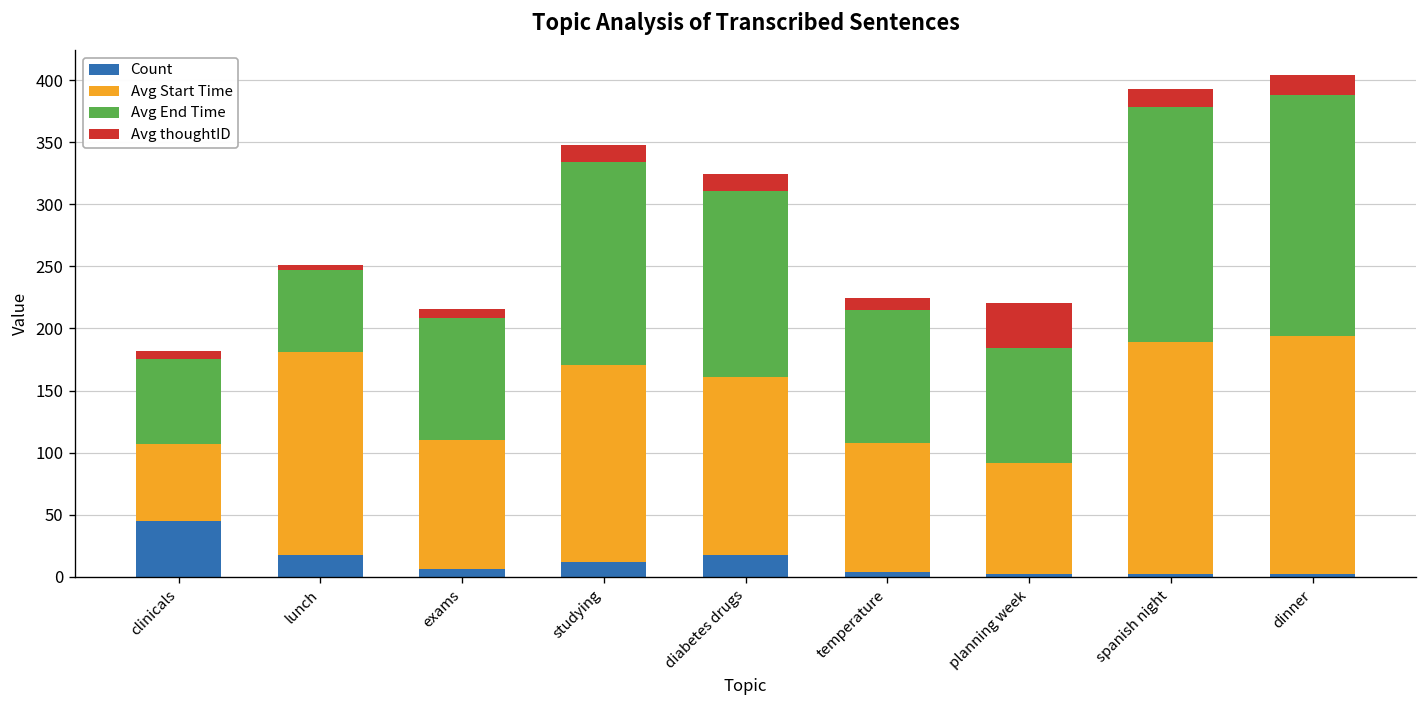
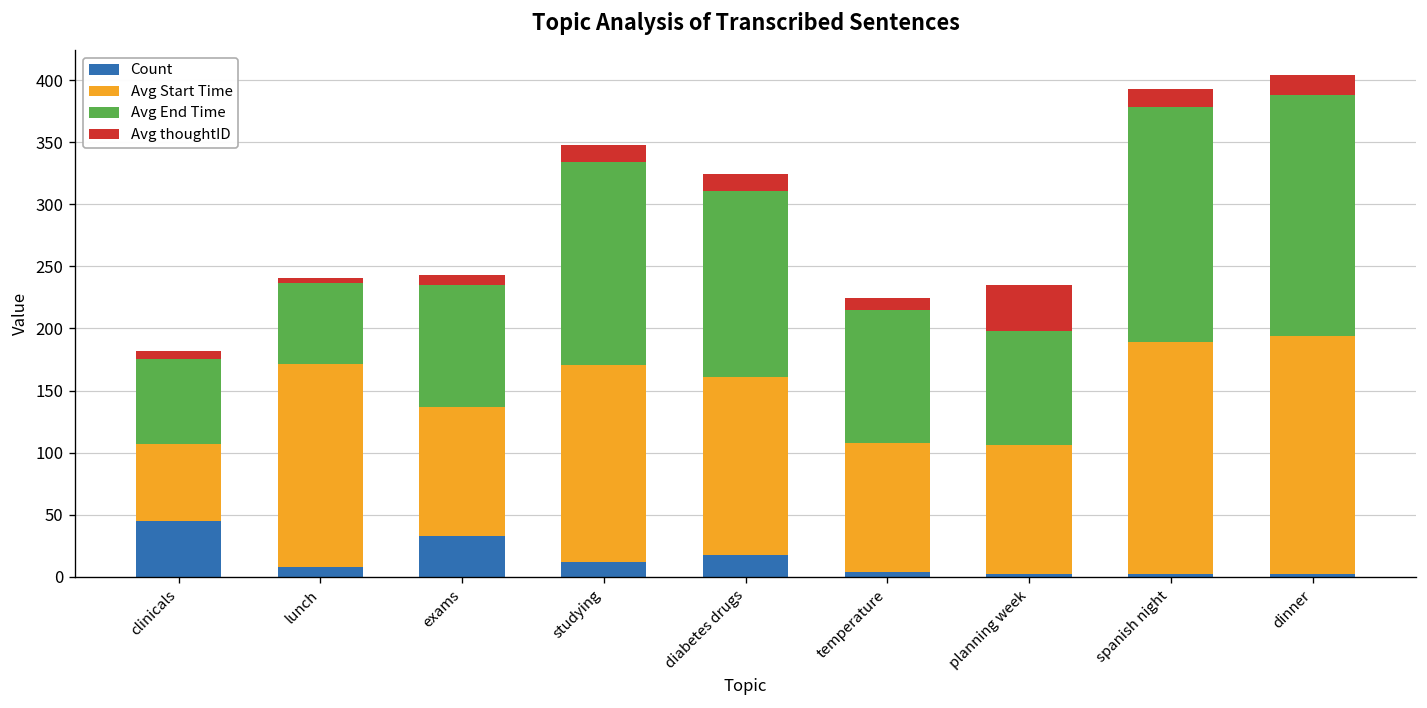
  {
    "Count": {
      "clinicals": 45,
-     "lunch": 18,
-     "exams": 6,
+     "lunch": 8,
+     "exams": 33,
      "studying": 12,
      "diabetes drugs": 18,
      "temperature": 4
    },
    "Avg Start Time": {
      "clinicals": 62,
      "lunch": 163,
      "exams": 104,
      "studying": 159,
      "diabetes drugs": 143,
      "temperature": 104,
-     "planning week": 90,
+     "planning week": 104,
      "spanish night": 187,
      "dinner": 192
    },
    "Avg End Time": {
      "clinicals": 69,
      "lunch": 66,
      "exams": 98,
      "studying": 163,
      "diabetes drugs": 150,
      "temperature": 107,
      "planning week": 92,
      "spanish night": 189,
      "dinner": 194
    },
    "Avg thoughtID": {
      "clinicals": 6,
      "lunch": 4,
      "exams": 8,
      "studying": 14,
      "diabetes drugs": 13,
      "temperature": 10,
      "planning week": 37,
      "spanish night": 15,
      "dinner": 16
    }
  }
